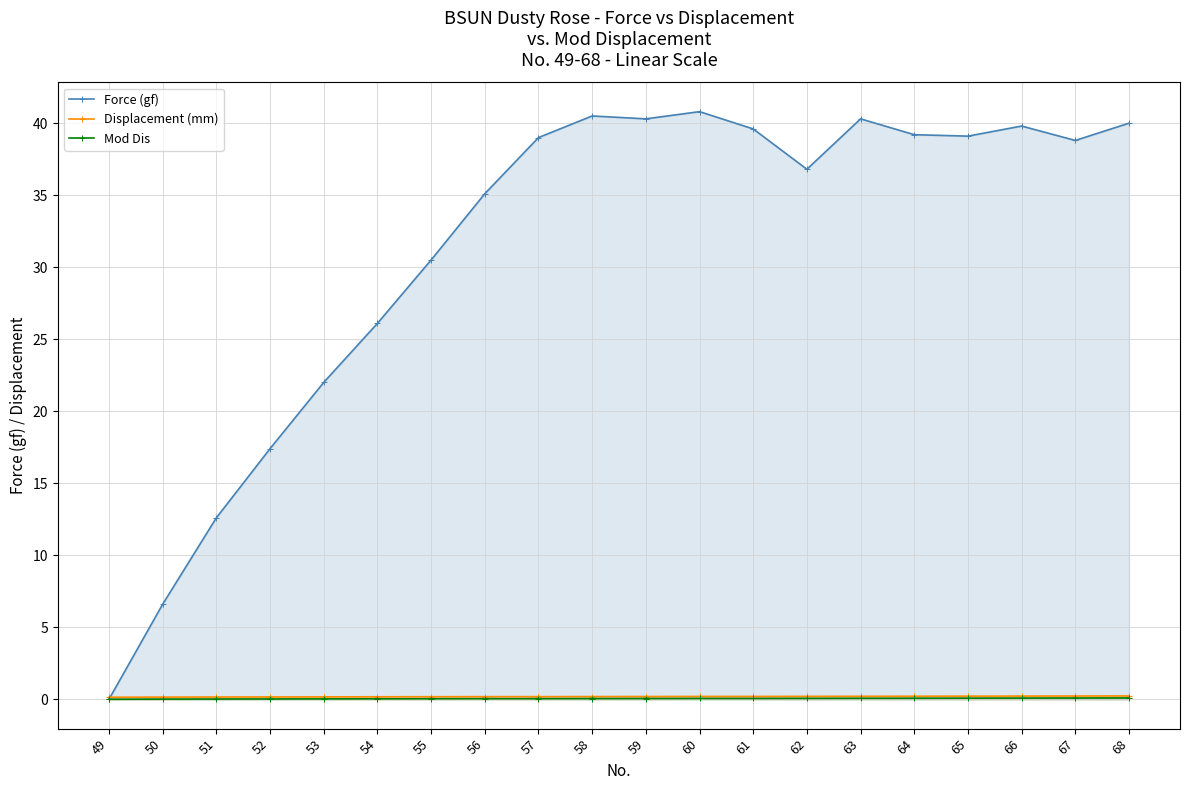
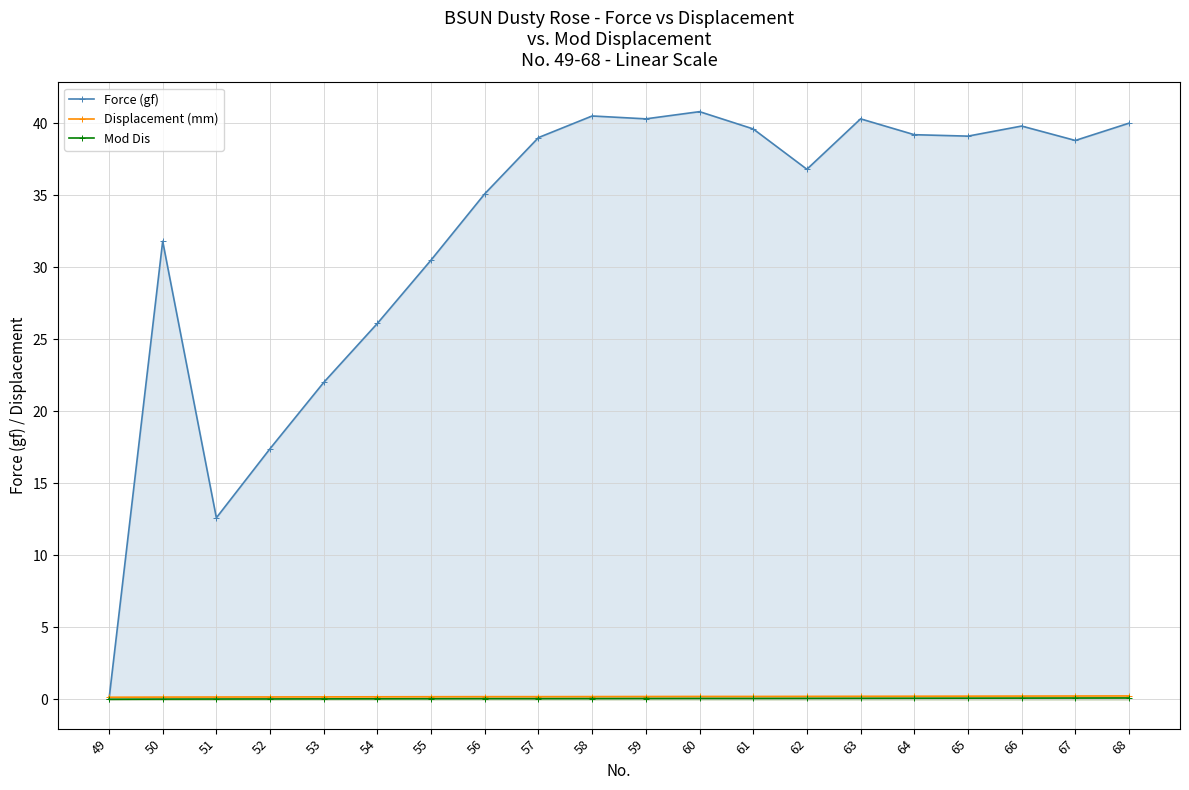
  {
    "Force (gf)": {
-     "50": 6.6,
+     "50": 31.8,
      "51": 12.6,
      "52": 17.4,
      "53": 22.0,
      "54": 26.1,
      "55": 30.5,
      "56": 35.1,
      "57": 39.0,
      "58": 40.5,
      "59": 40.3,
      "60": 40.8,
      "61": 39.6,
      "62": 36.8,
      "63": 40.3,
      "64": 39.2,
      "65": 39.1,
      "66": 39.8,
      "67": 38.8,
      "68": 40.0
    }
  }
